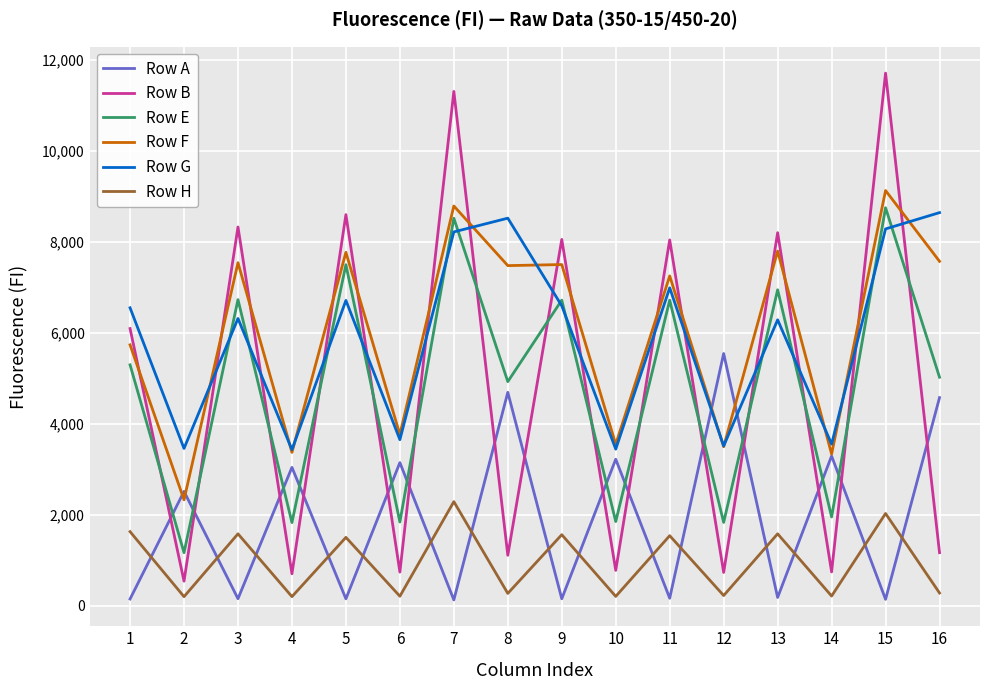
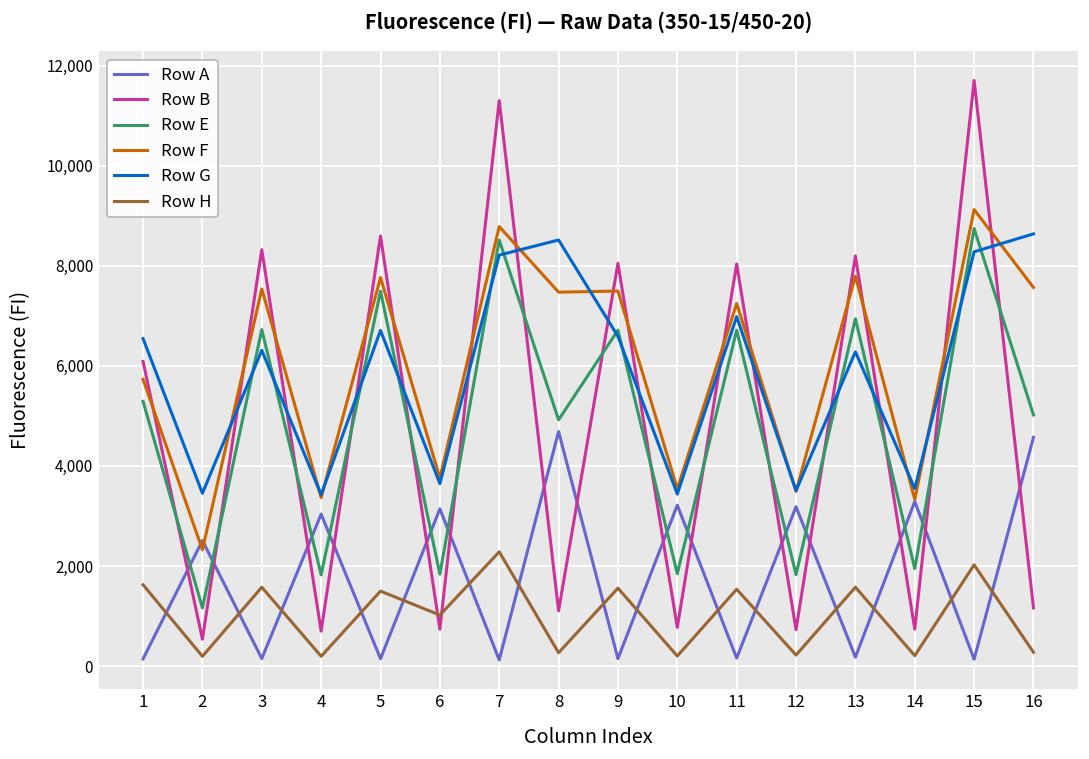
  {
    "Row A": {
      "1": "100",
      "2": "2,500",
      "3": "100",
      "4": "3,000",
      "5": "100",
      "6": "3,100",
      "7": "100",
      "8": "4,700",
      "9": "100",
      "10": "3,200",
      "11": "200",
-     "12": "5,500",
+     "12": "3,200",
      "13": "200",
      "15": "100",
      "16": "4,600"
    },
    "Row B": {
      "1": "6,100",
      "2": "500",
      "3": "8,300",
      "4": "700",
      "5": "8,600",
      "6": "700",
      "7": "11,300",
      "8": "1,100",
      "9": "8,000",
      "10": "800",
      "11": "8,000",
      "12": "700",
      "13": "8,200",
      "14": "700",
      "15": "11,700",
      "16": "1,200"
    },
    "Row E": {
      "1": "5,300",
      "2": "1,200",
      "3": "6,700",
      "4": "1,800",
      "5": "7,500",
      "6": "1,800",
      "7": "8,500",
      "8": "4,900",
      "9": "6,700",
      "10": "1,800",
      "11": "6,700",
      "12": "1,800",
      "13": "6,900",
      "14": "1,900",
      "15": "8,700",
      "16": "5,000"
    },
    "Row F": {
      "1": "5,700",
      "2": "2,300",
      "3": "7,500",
      "4": "3,400",
      "5": "7,800",
      "6": "3,800",
      "7": "8,800",
      "8": "7,500",
      "9": "7,500",
      "10": "3,500",
      "11": "7,200",
      "13": "7,800",
      "15": "9,100",
      "16": "7,600"
    },
    "Row G": {
      "1": "6,500",
      "2": "3,500",
      "3": "6,300",
      "4": "3,400",
      "5": "6,700",
      "6": "3,600",
      "7": "8,200",
      "8": "8,500",
      "9": "6,600",
      "10": "3,400",
      "11": "7,000",
      "13": "6,300",
      "14": "3,500",
      "15": "8,300",
      "16": "8,600"
    },
    "Row H": {
      "1": "1,600",
      "2": "200",
      "3": "1,600",
      "4": "200",
      "5": "1,500",
-     "6": "200",
+     "6": "1,000",
      "7": "2,300",
      "8": "300",
      "9": "1,600",
      "10": "200",
      "11": "1,500",
      "12": "200",
      "13": "1,600",
      "14": "200",
      "15": "2,000",
      "16": "300"
    }
  }
